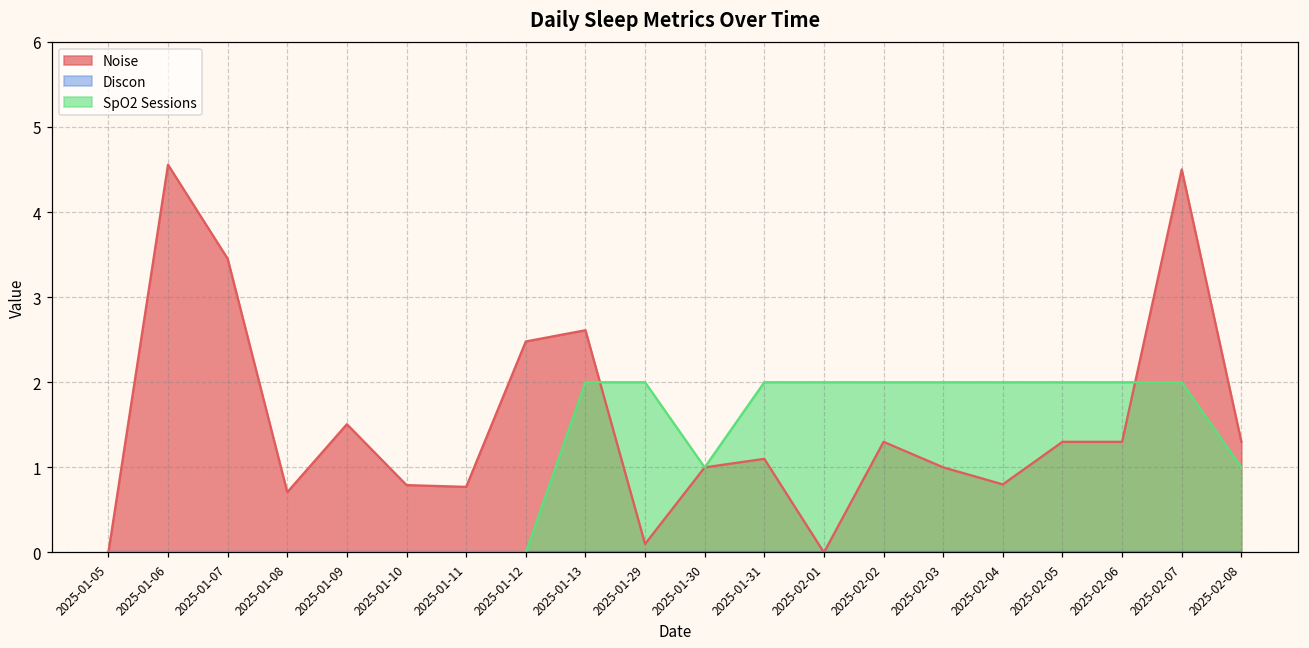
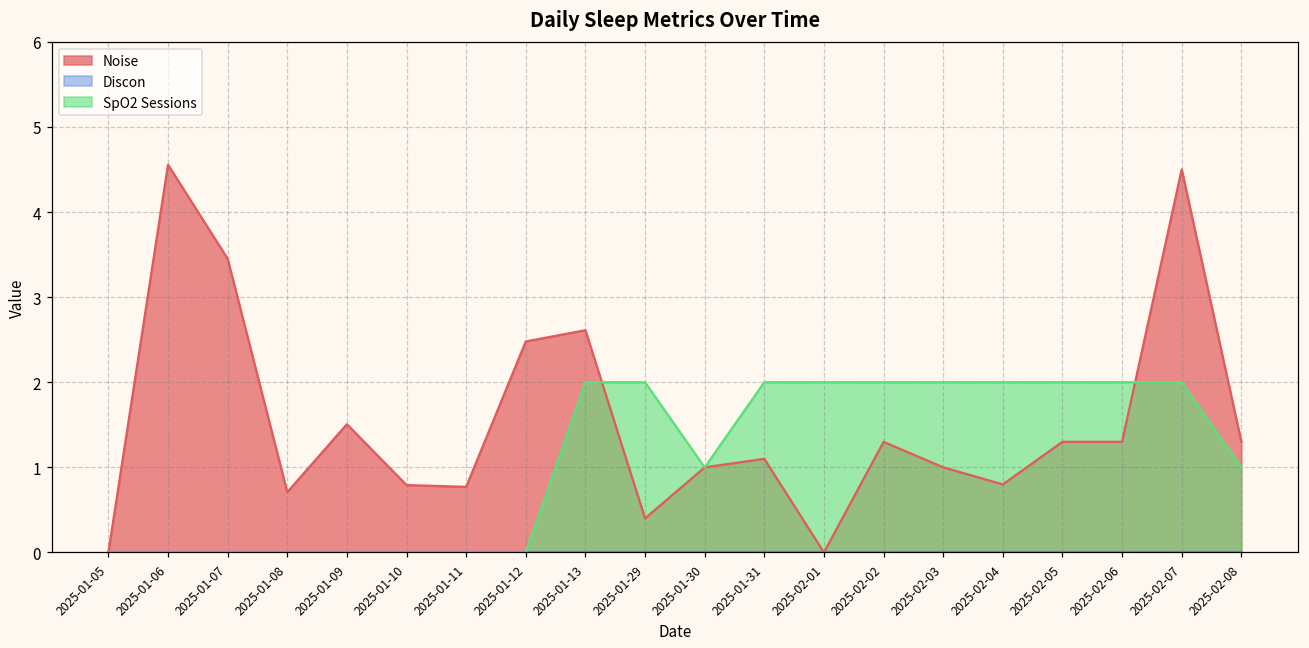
  {
    "Noise": {
      "2025-01-06": 4.6,
      "2025-01-07": 3.5,
      "2025-01-08": 0.7,
      "2025-01-09": 1.5,
      "2025-01-10": 0.8,
      "2025-01-11": 0.8,
      "2025-01-12": 2.5,
      "2025-01-13": 2.6,
-     "2025-01-29": 0.1,
+     "2025-01-29": 0.4,
      "2025-01-31": 1.1,
      "2025-02-02": 1.3,
      "2025-02-03": 1.0,
      "2025-02-04": 0.8,
      "2025-02-05": 1.3,
      "2025-02-06": 1.3,
      "2025-02-07": 4.5,
      "2025-02-08": 1.3
    },
    "Discon": {
      "2025-01-13": 0.0,
      "2025-01-29": 0.0,
      "2025-01-30": 0.0,
      "2025-01-31": 0.0,
      "2025-02-02": 0.0,
      "2025-02-03": 0.0,
      "2025-02-04": 0.0,
      "2025-02-05": 0.0,
      "2025-02-06": 0.0,
      "2025-02-07": 0.0,
      "2025-02-08": 0.0
    },
    "SpO2 Sessions": {
      "2025-01-13": 2.0,
      "2025-01-29": 2.0,
      "2025-01-31": 2.0,
      "2025-02-01": 2.0,
      "2025-02-02": 2.0,
      "2025-02-03": 2.0,
      "2025-02-04": 2.0,
      "2025-02-05": 2.0,
      "2025-02-06": 2.0,
      "2025-02-07": 2.0,
      "2025-02-08": 1.0
    }
  }
